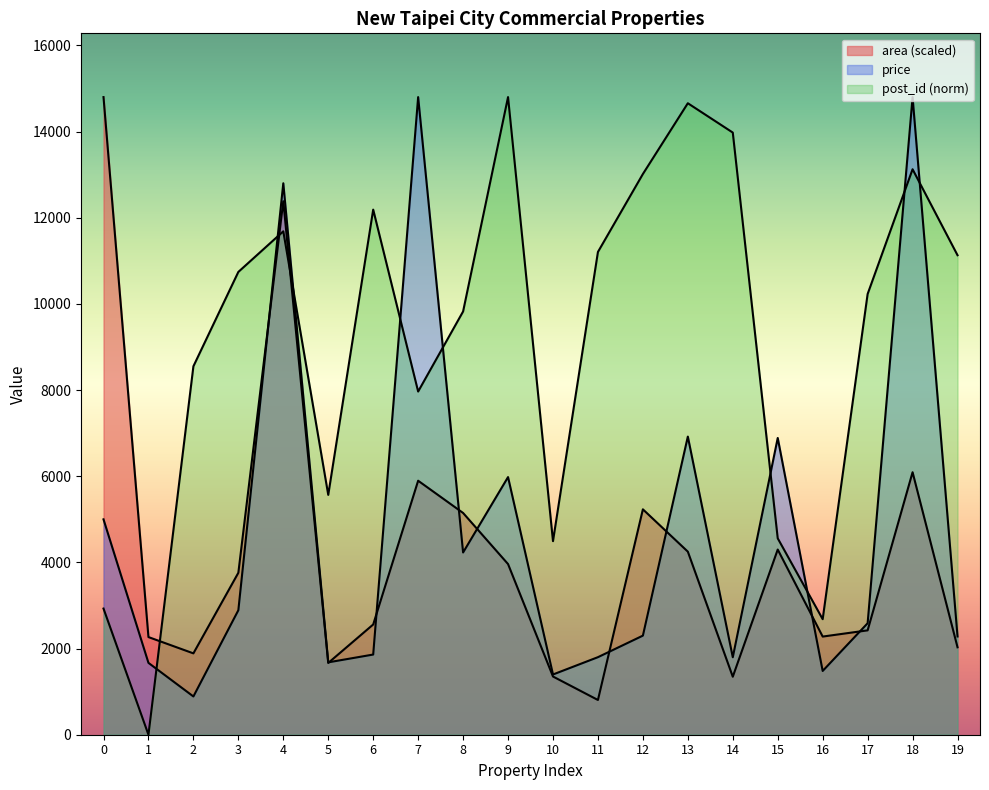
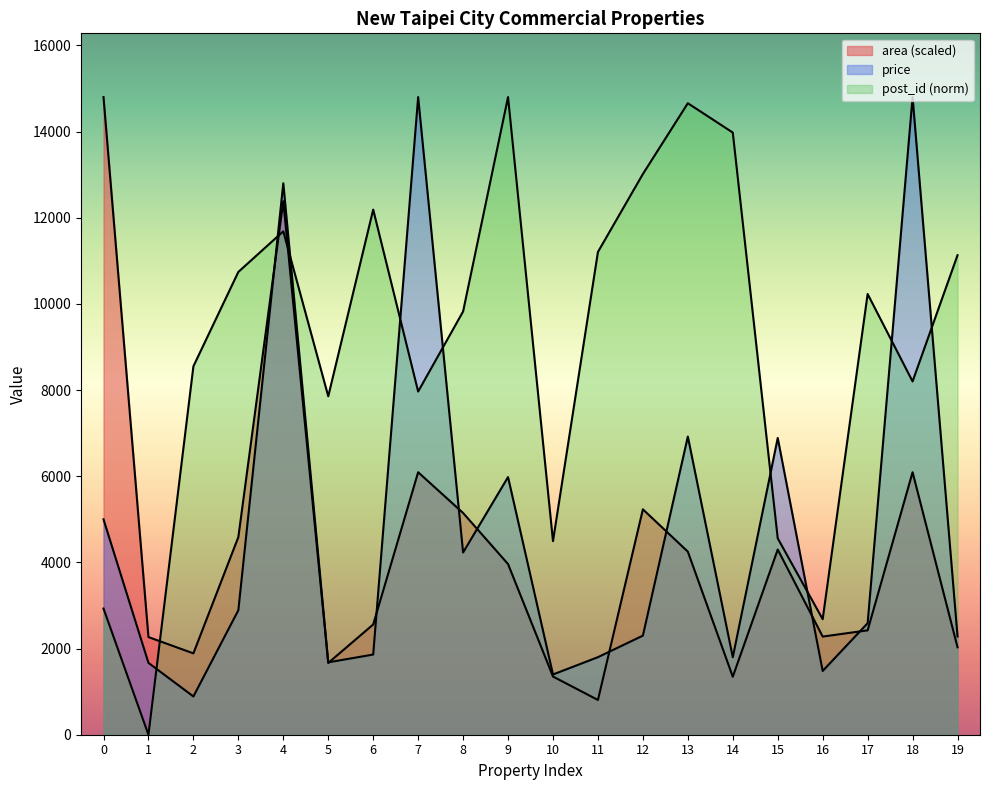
  {
    "area (scaled)": {
      "0": 14800,
      "1": 2300,
      "2": 1900,
-     "3": 3800,
+     "3": 4600,
      "4": 12400,
      "6": 2600,
-     "7": 5900,
+     "7": 6100,
      "8": 5100,
      "9": 4000,
      "11": 800,
      "12": 5200,
      "13": 4200,
      "14": 1300,
      "15": 4300,
      "16": 2300,
      "17": 2400,
      "18": 6100,
      "19": 2000
    },
    "price": {
      "0": 5000,
      "1": 1700,
      "2": 900,
      "3": 2900,
      "4": 12800,
      "6": 1900,
      "7": 14800,
      "8": 4200,
      "9": 6000,
      "11": 1800,
      "12": 2300,
      "13": 6900,
      "14": 1800,
      "15": 6900,
      "16": 1500,
      "17": 2600,
      "19": 2300
    },
    "post_id (norm)": {
      "0": 2900,
      "1": 0,
      "2": 8600,
      "3": 10700,
      "4": 11700,
-     "5": 5600,
+     "5": 7900,
      "6": 12200,
      "7": 8000,
      "8": 9800,
      "9": 14800,
      "10": 4500,
      "11": 11200,
      "12": 13000,
      "13": 14700,
      "14": 14000,
      "15": 4600,
      "16": 2700,
      "17": 10200,
-     "18": 13100,
+     "18": 8200,
      "19": 11100
    }
  }
